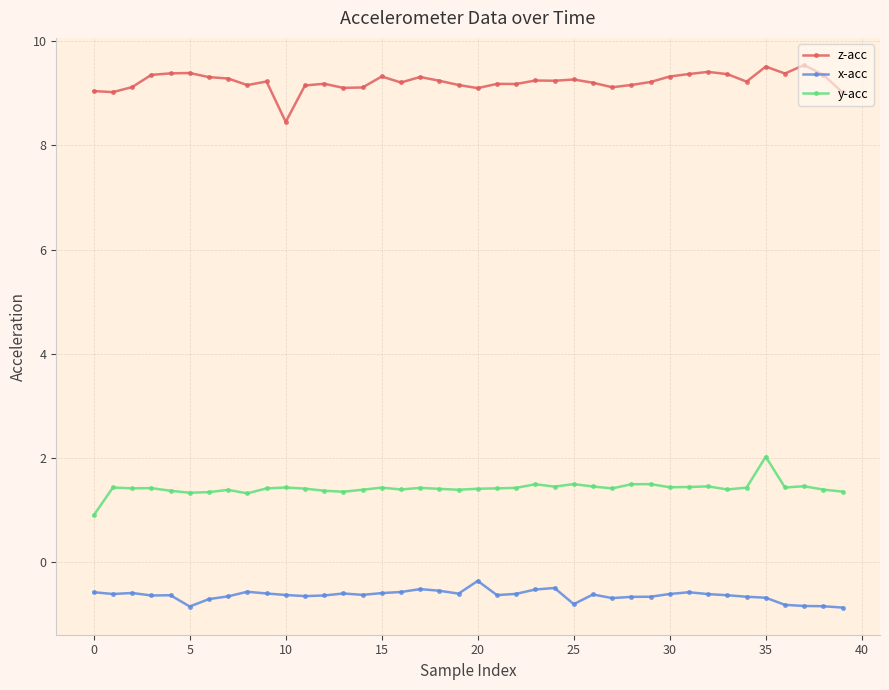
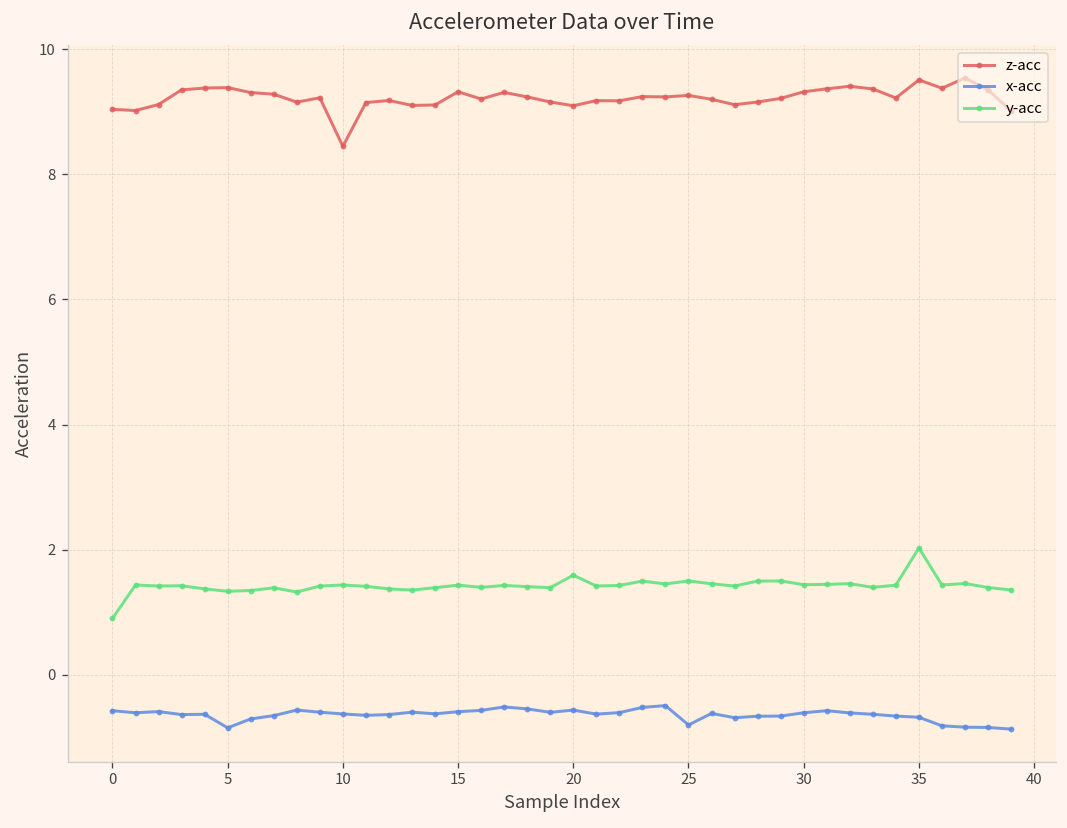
  {
    "z-acc": {
      "0": 9.0,
      "5": 9.4,
      "10": 8.4,
      "15": 9.3,
      "20": 9.1,
      "25": 9.3,
      "30": 9.3,
      "35": 9.5
    },
    "x-acc": {
      "0": -0.6,
      "5": -0.8,
      "10": -0.6,
      "15": -0.6,
-     "20": -0.4,
+     "20": -0.6,
      "25": -0.8,
      "30": -0.6,
      "35": -0.7
    },
    "y-acc": {
      "0": 0.9,
      "5": 1.3,
      "10": 1.4,
      "15": 1.4,
-     "20": 1.4,
+     "20": 1.6,
      "25": 1.5,
      "30": 1.4,
      "35": 2.0
    }
  }
